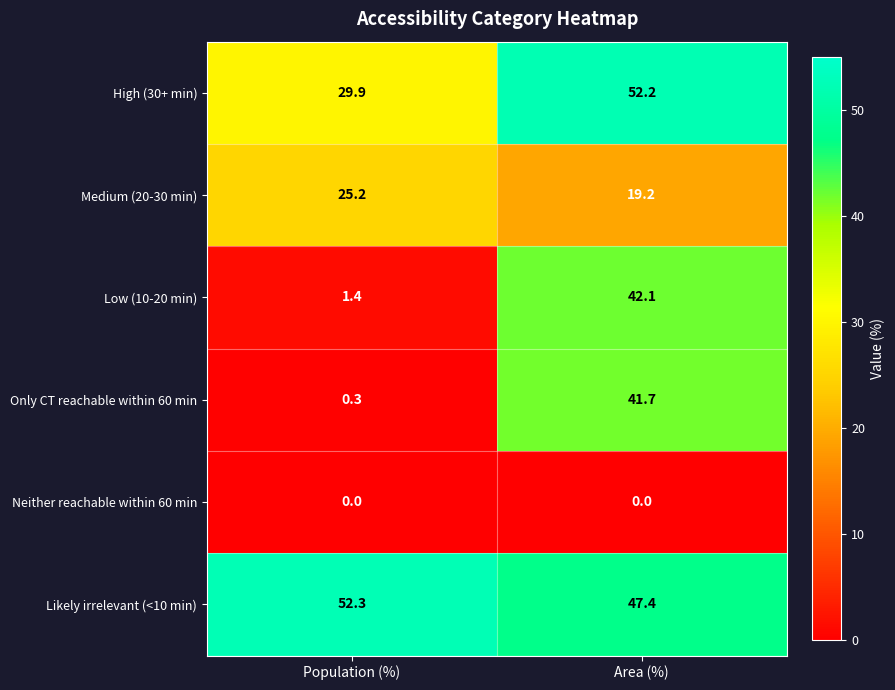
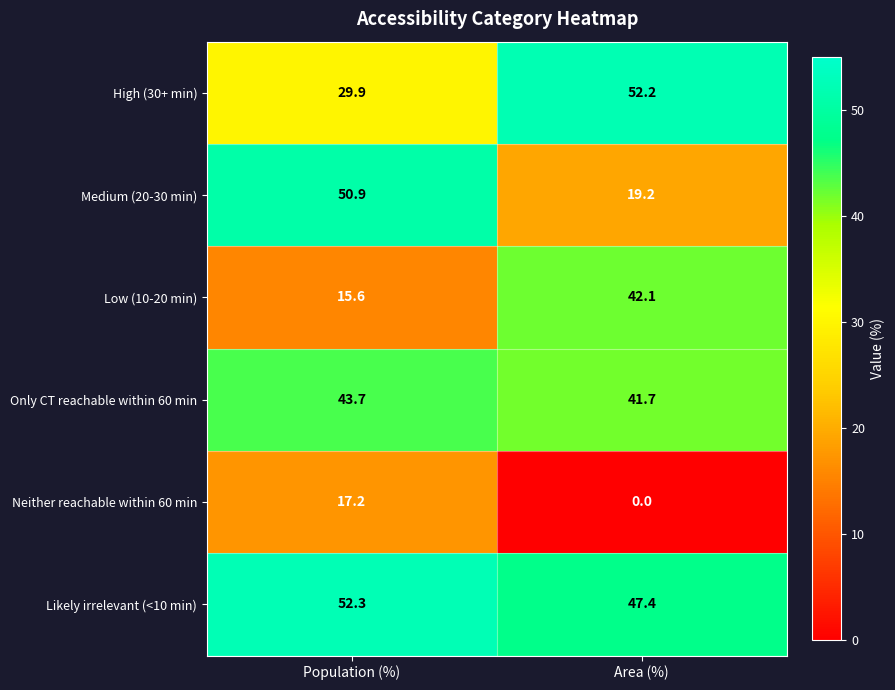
  {
    "High (30+ min)": {
      "Population (%)": 29.9,
      "Area (%)": 52.2
    },
    "Medium (20-30 min)": {
-     "Population (%)": 25.2,
+     "Population (%)": 50.9,
      "Area (%)": 19.2
    },
    "Low (10-20 min)": {
-     "Population (%)": 1.4,
+     "Population (%)": 15.6,
      "Area (%)": 42.1
    },
    "Only CT reachable within 60 min": {
-     "Population (%)": 0.3,
+     "Population (%)": 43.7,
      "Area (%)": 41.7
    },
    "Neither reachable within 60 min": {
-     "Population (%)": 0.0,
+     "Population (%)": 17.2,
      "Area (%)": 0.0
    },
    "Likely irrelevant (<10 min)": {
      "Population (%)": 52.3,
      "Area (%)": 47.4
    }
  }
